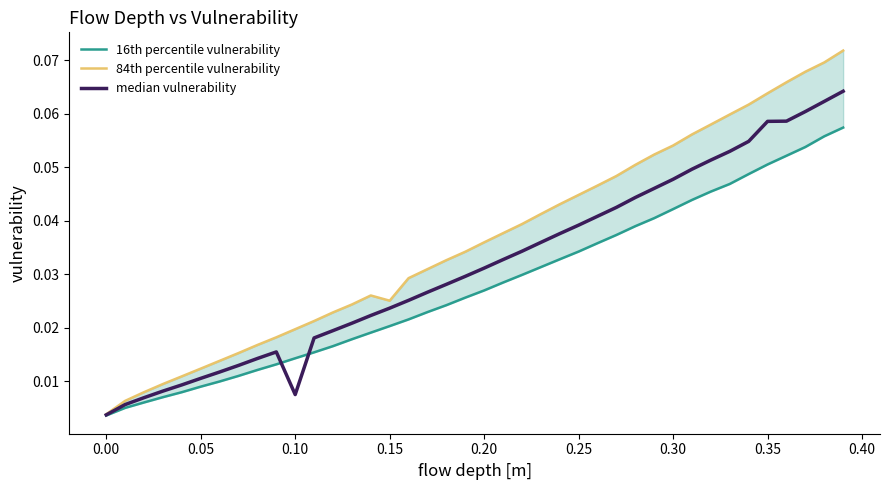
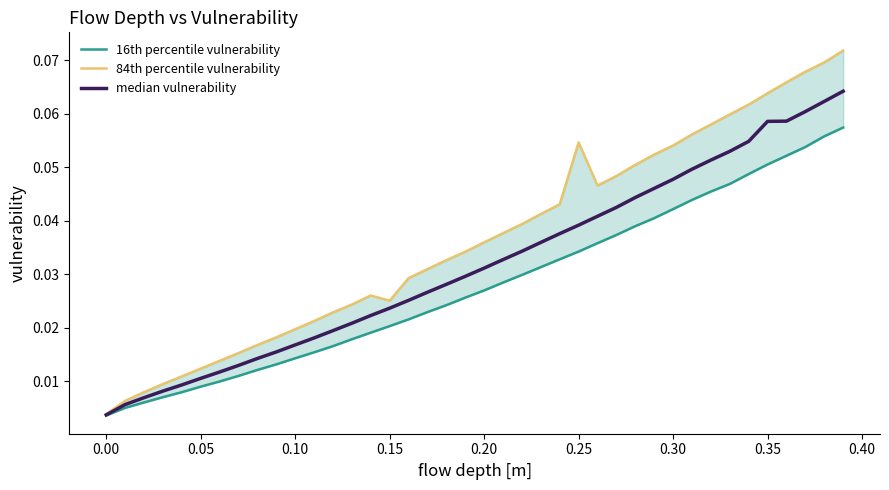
  {
    "16th percentile vulnerability": {
      "0.05": 0.009,
      "0.10": 0.014,
      "0.15": 0.020,
      "0.20": 0.027,
      "0.25": 0.034,
      "0.30": 0.042,
      "0.35": 0.050
    },
    "84th percentile vulnerability": {
      "0.05": 0.012,
      "0.10": 0.020,
      "0.15": 0.025,
      "0.20": 0.036,
-     "0.25": 0.045,
+     "0.25": 0.055,
      "0.30": 0.054,
      "0.35": 0.064
    },
    "median vulnerability": {
      "0.05": 0.011,
-     "0.10": 0.007,
+     "0.10": 0.017,
      "0.15": 0.024,
      "0.20": 0.031,
      "0.25": 0.039,
      "0.30": 0.048,
      "0.35": 0.059
    }
  }
